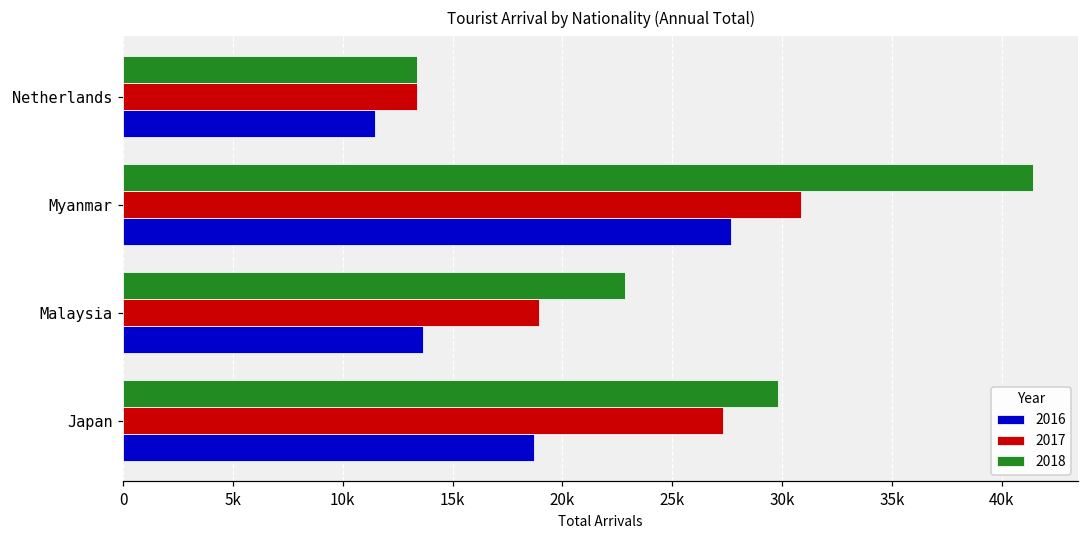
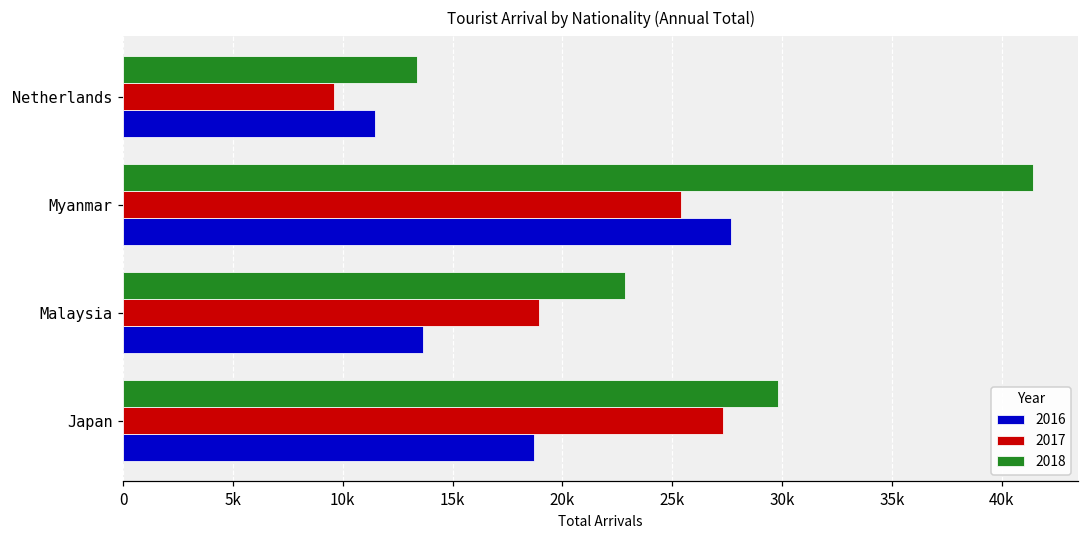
  {
    "2016": {
      "Netherlands": 11500,
      "Myanmar": 27700,
      "Malaysia": 13700,
      "Japan": 18700
    },
    "2017": {
-     "Netherlands": 13400,
-     "Myanmar": 30900,
+     "Netherlands": 9600,
+     "Myanmar": 25400,
      "Malaysia": 18900,
      "Japan": 27300
    },
    "2018": {
      "Netherlands": 13400,
      "Myanmar": 41400,
      "Malaysia": 22800,
      "Japan": 29800
    }
  }
